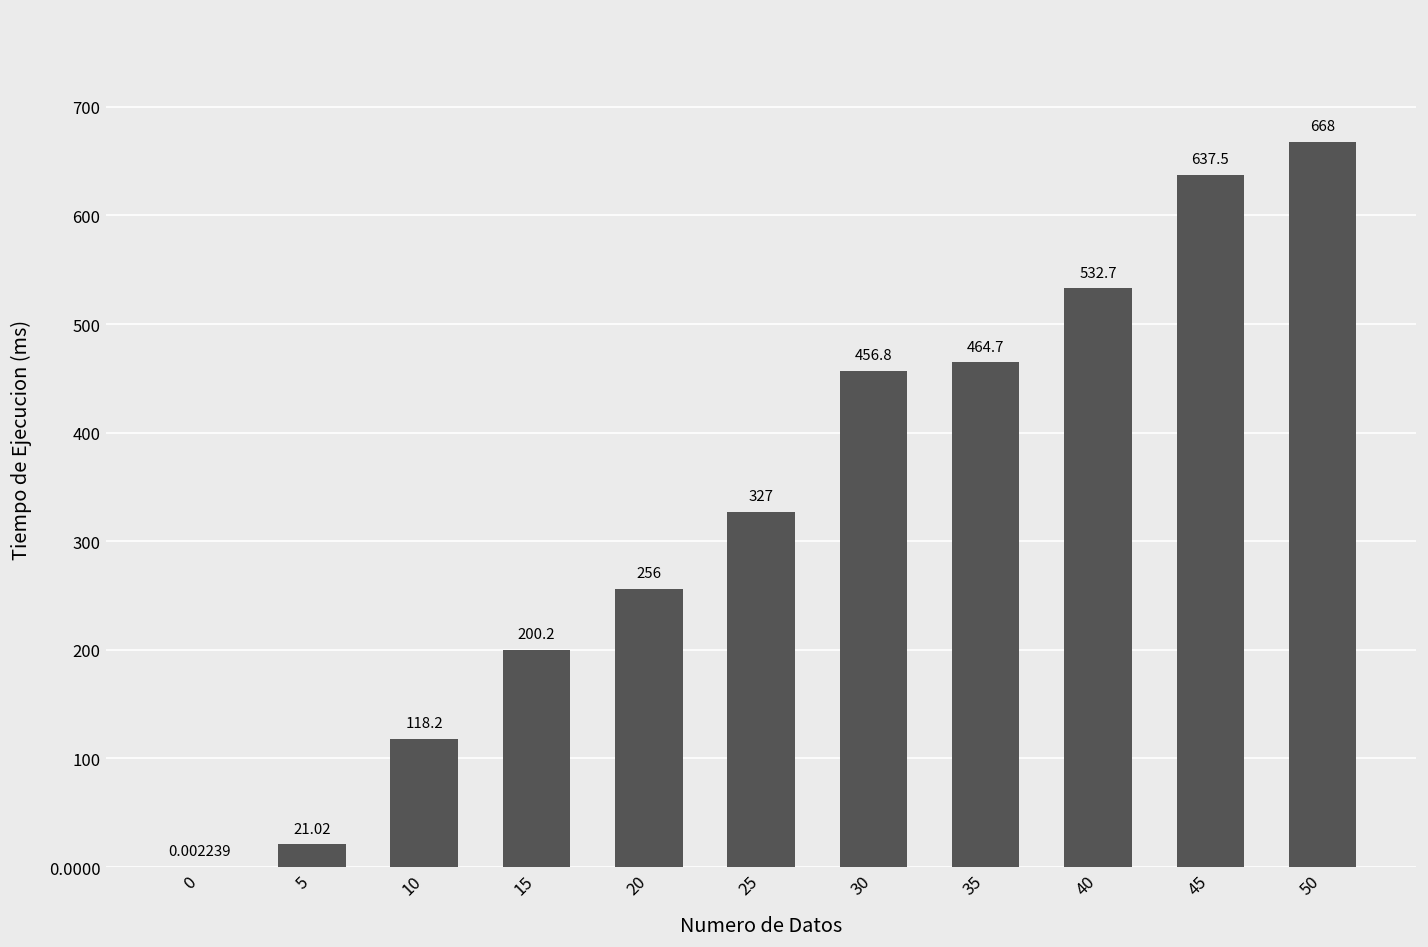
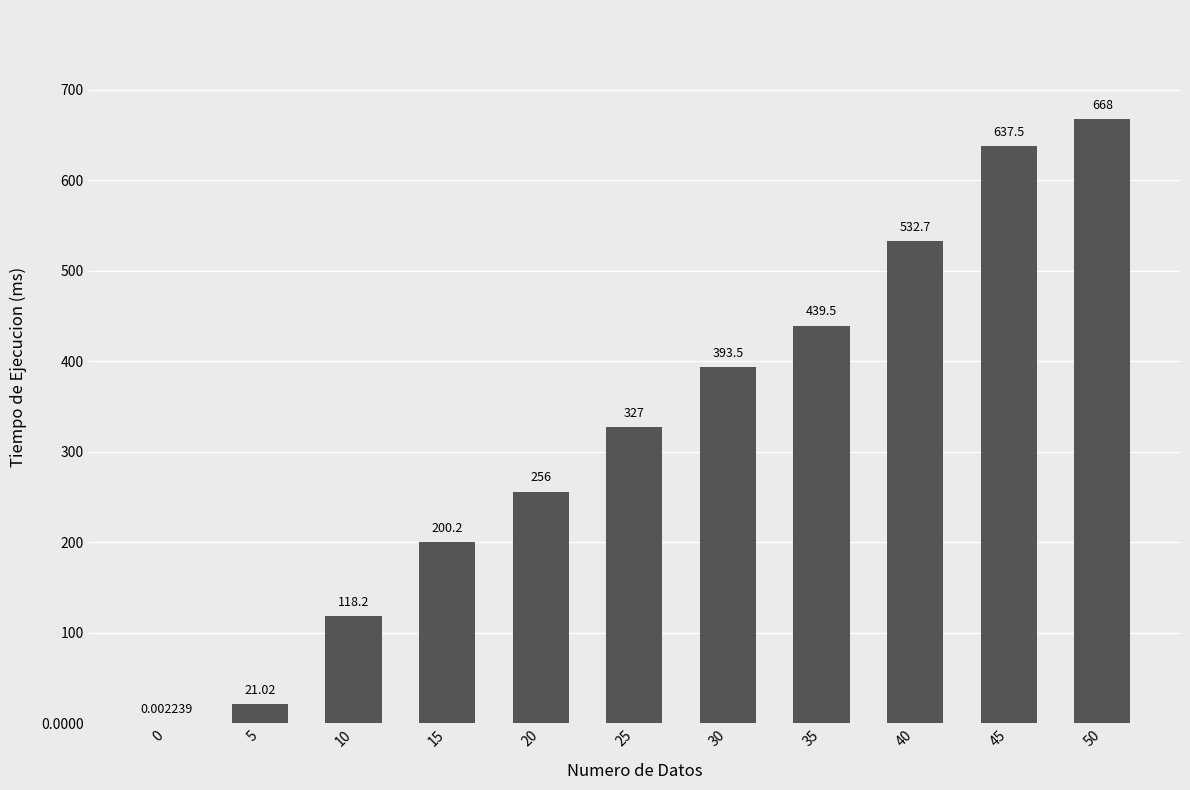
  {
    "0": 0.002239,
    "5": 21.02,
    "10": 118.2,
    "15": 200.2,
    "20": 256,
    "25": 327,
-   "30": 456.8,
-   "35": 464.7,
+   "30": 393.5,
+   "35": 439.5,
    "40": 532.7,
    "45": 637.5,
    "50": 668
  }
